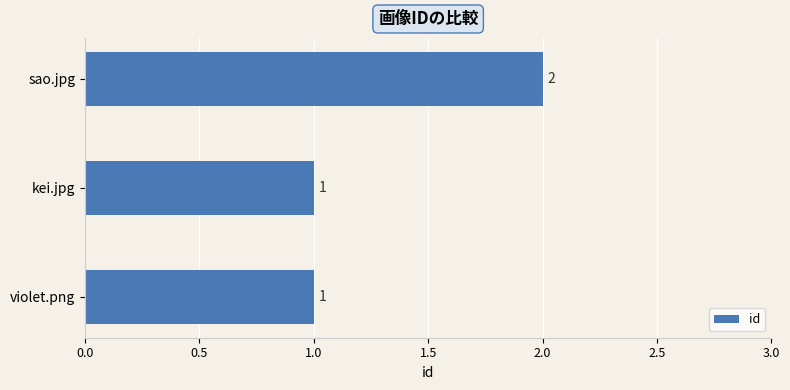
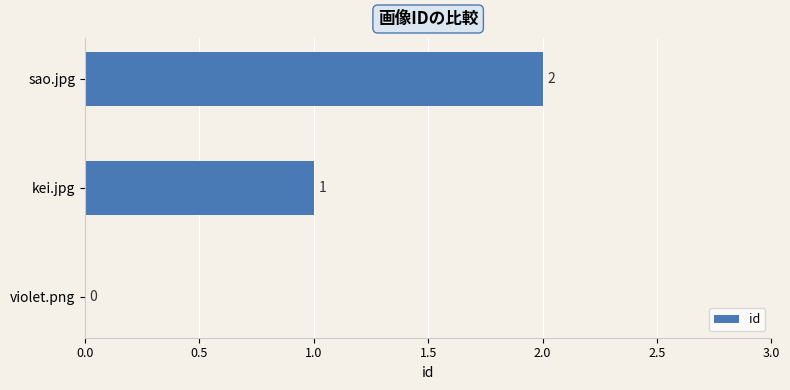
  {
    "sao.jpg": 2,
    "kei.jpg": 1,
-   "violet.png": 1
+   "violet.png": 0
  }
